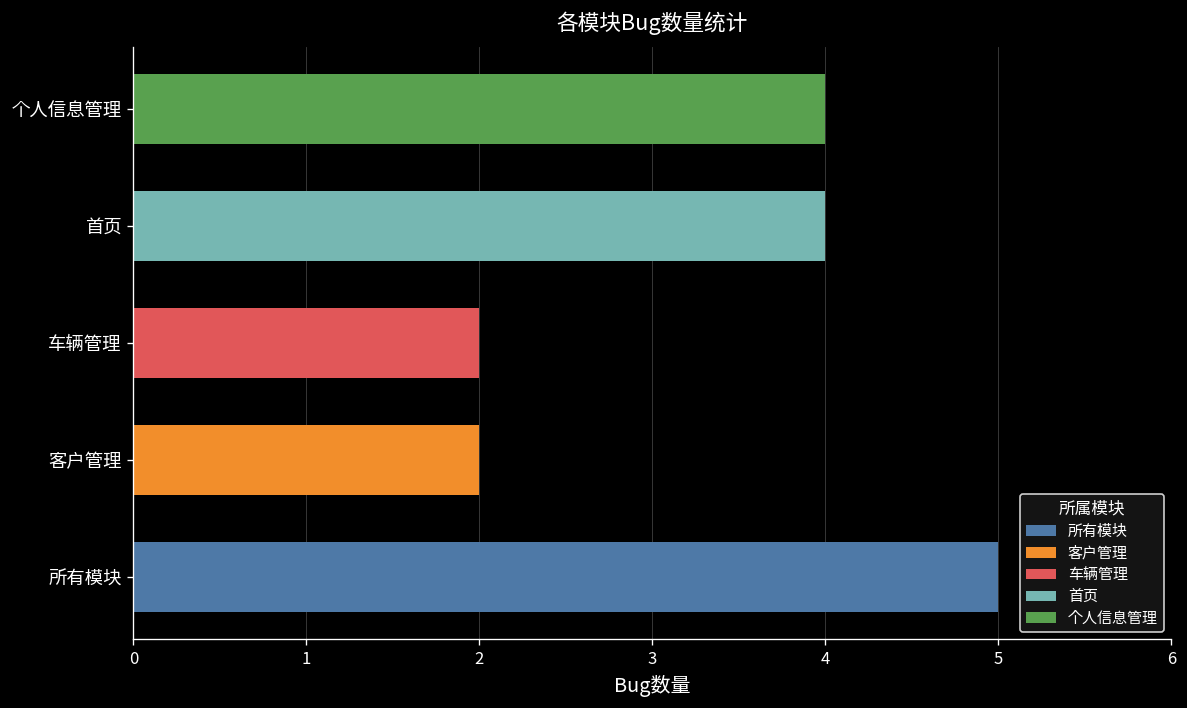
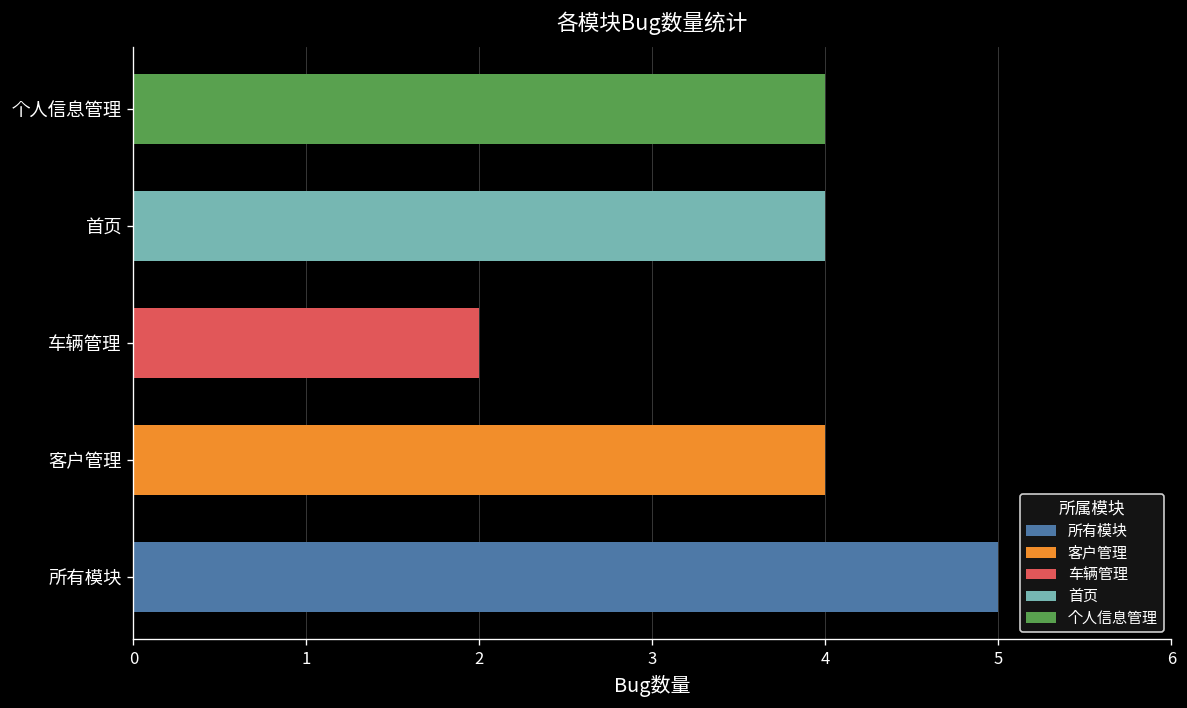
  {
    "客户管理": {
-     "客户管理": 2
+     "客户管理": 4
    },
    "车辆管理": {
      "车辆管理": 2
    },
    "首页": {
      "首页": 4
    },
    "个人信息管理": {
      "个人信息管理": 4
    }
  }
